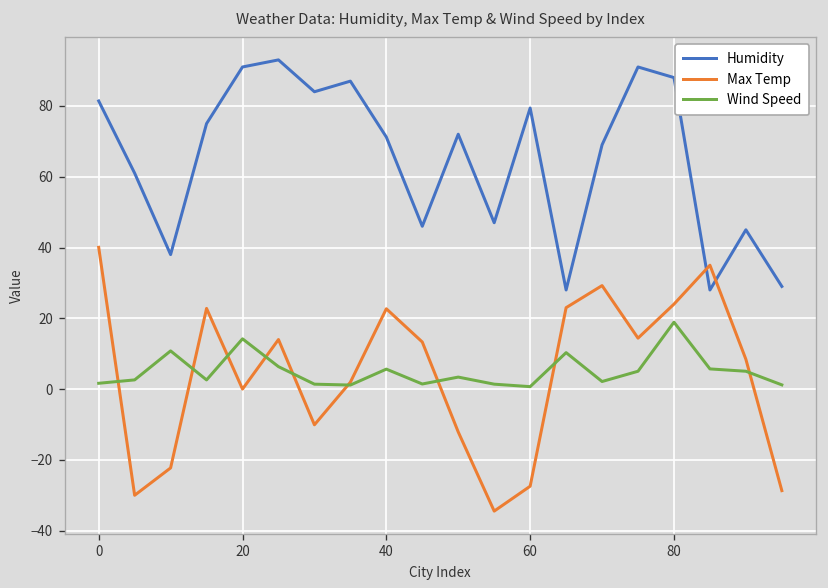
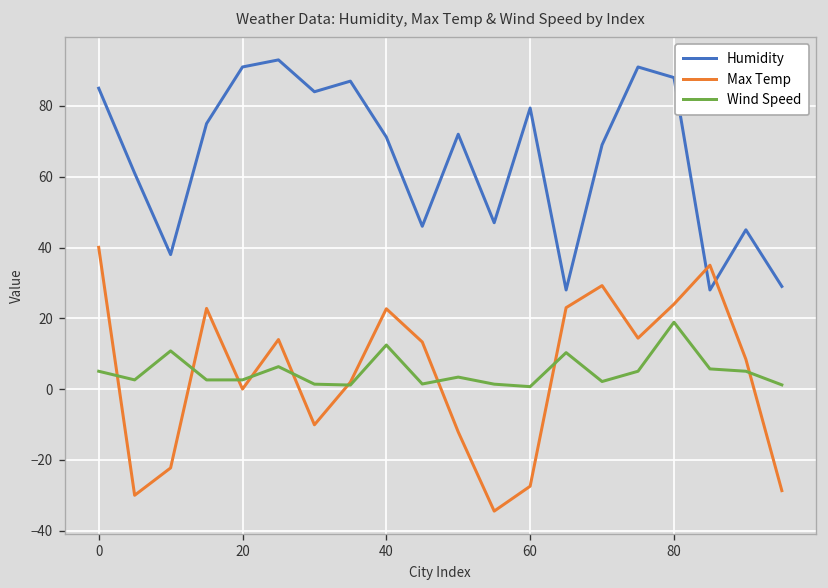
  {
    "Humidity": {
-     "0": 81,
+     "0": 85,
      "20": 91,
      "40": 71,
      "60": 79,
      "80": 88
    },
    "Max Temp": {
      "0": 40,
      "20": 0,
      "40": 23,
      "60": -27,
      "80": 24
    },
    "Wind Speed": {
-     "0": 2,
-     "20": 14,
-     "40": 6,
+     "0": 5,
+     "20": 3,
+     "40": 12,
      "60": 1,
      "80": 19
    }
  }
